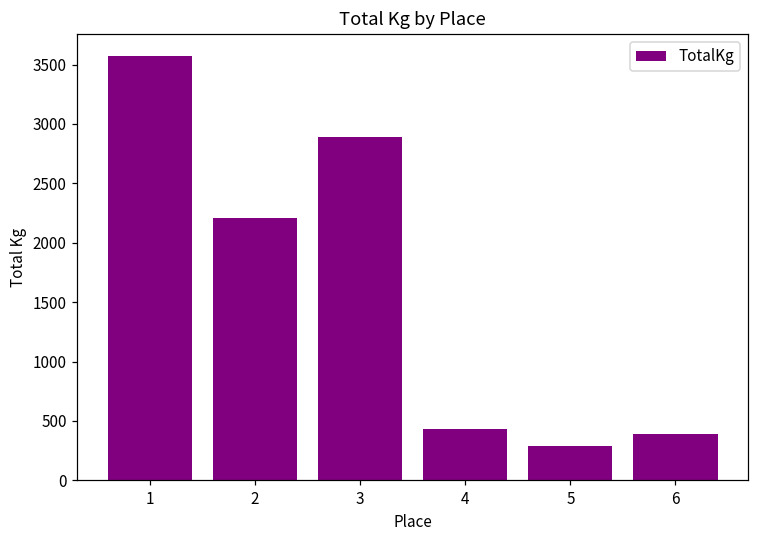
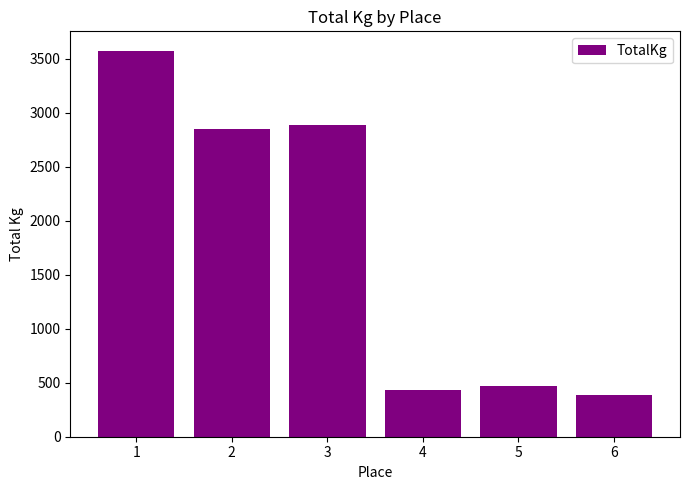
  {
    "1": 3570,
-   "2": 2210,
+   "2": 2850,
    "3": 2890,
    "4": 430,
-   "5": 290,
+   "5": 460,
    "6": 390
  }
